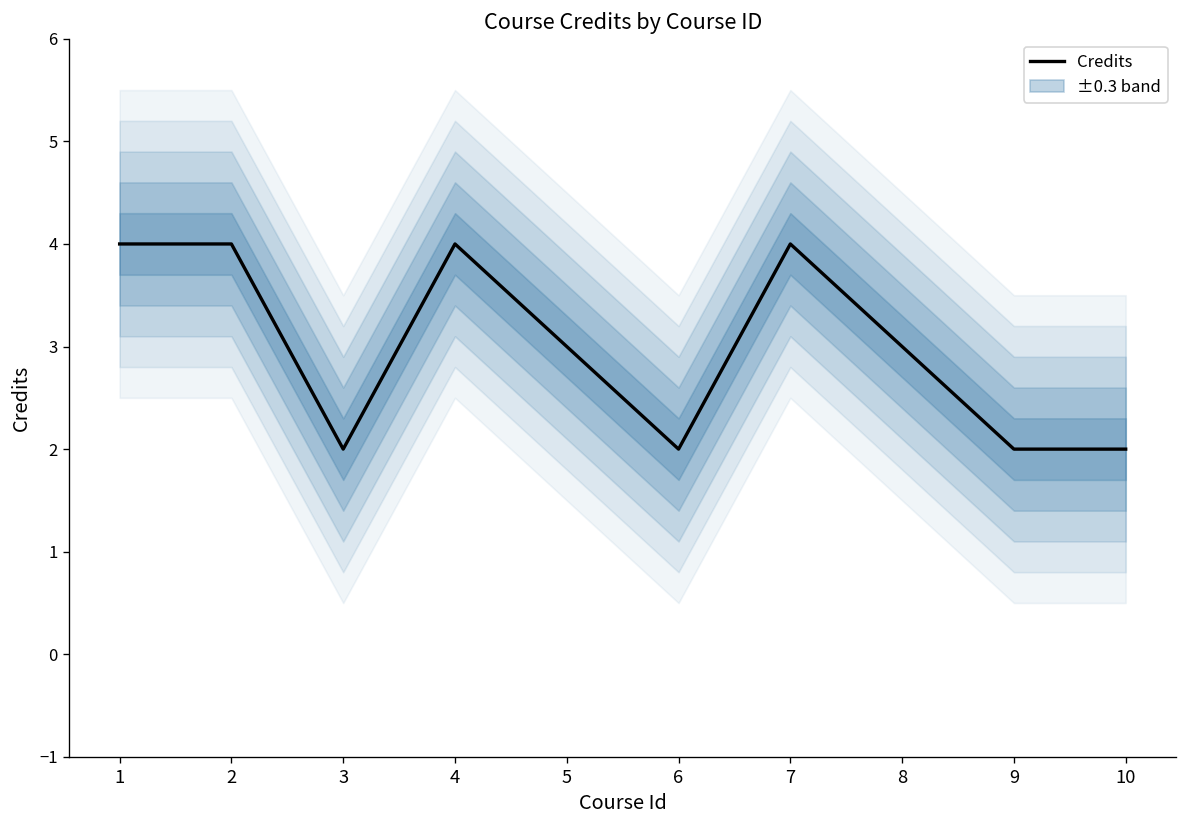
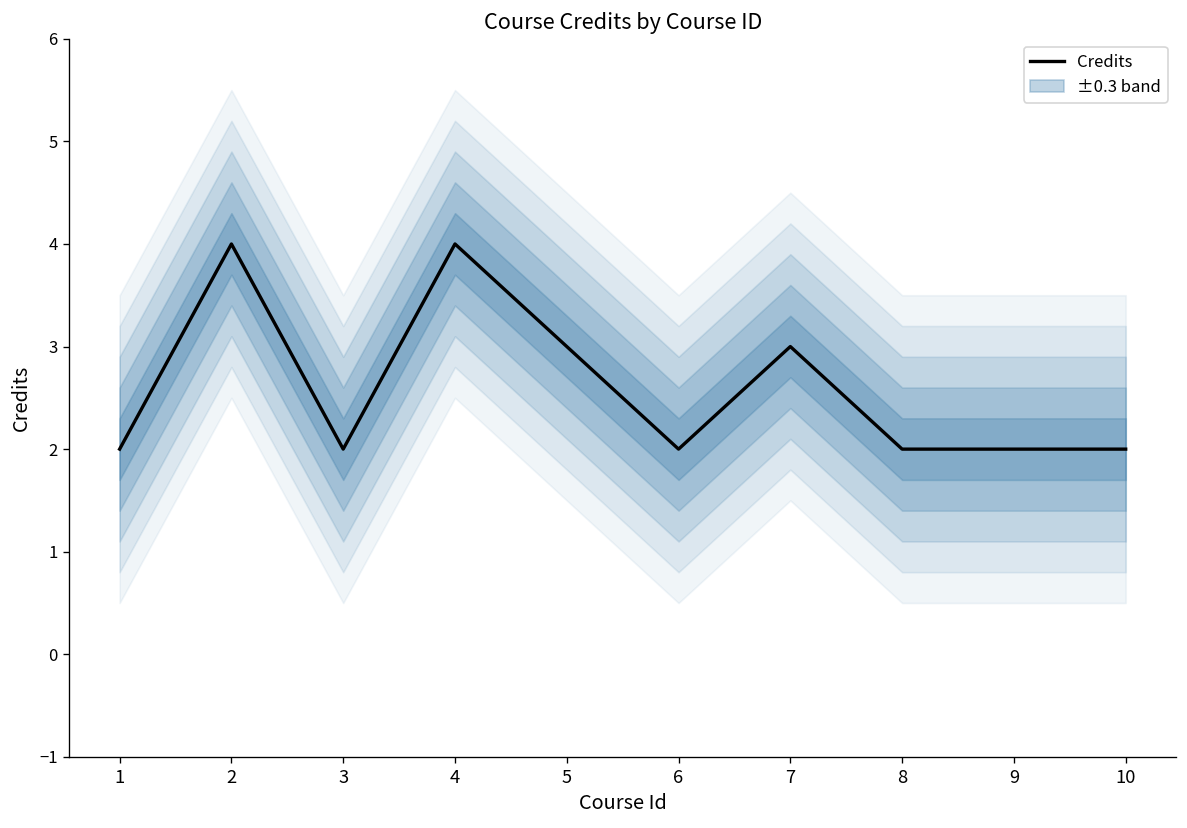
  {
    "Credits": {
-     "1": 4,
+     "1": 2,
      "2": 4,
      "3": 2,
      "4": 4,
      "5": 3,
      "6": 2,
-     "7": 4,
-     "8": 3,
+     "7": 3,
+     "8": 2,
      "9": 2,
      "10": 2
    }
  }
